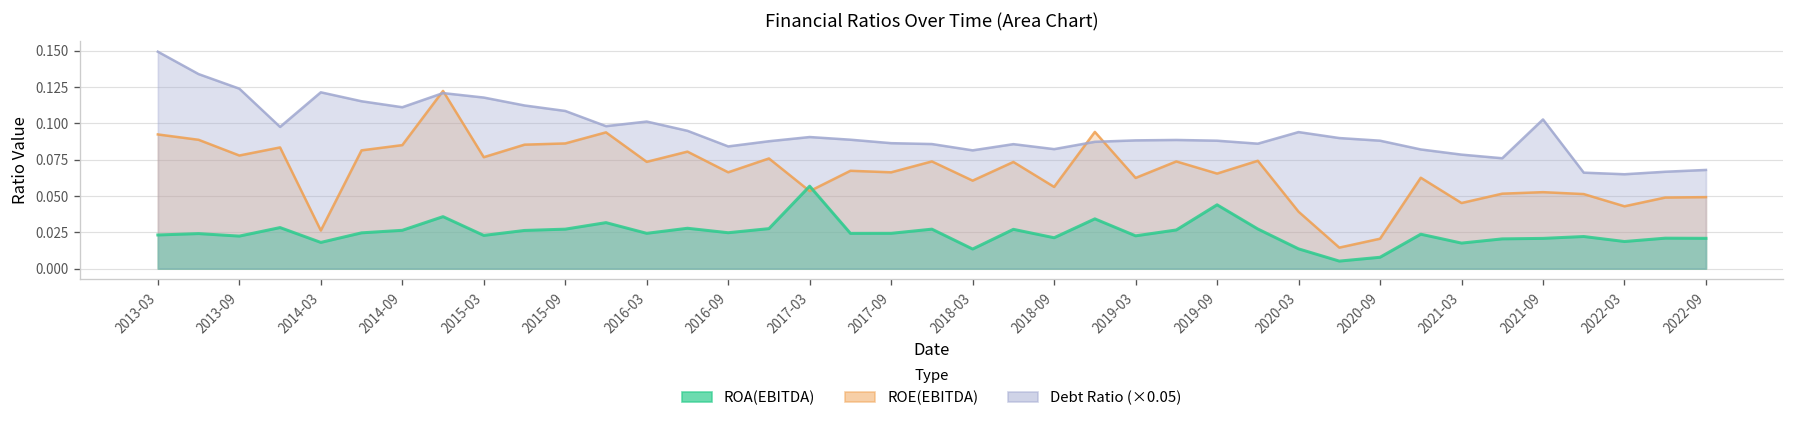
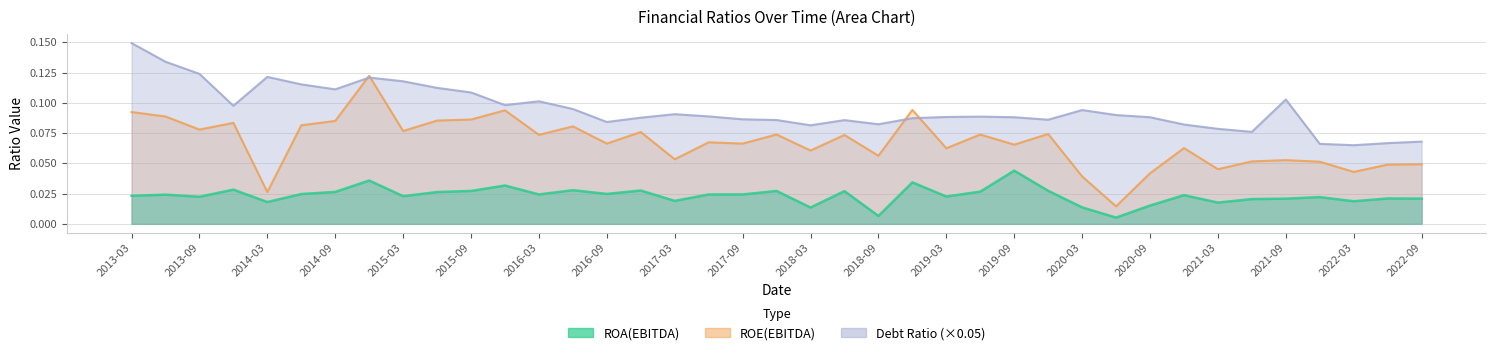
  {
    "ROE(EBITDA)": {
      "2013-03": 0.092,
      "2013-09": 0.078,
      "2014-03": 0.026,
      "2014-09": 0.085,
      "2015-03": 0.077,
      "2015-09": 0.086,
      "2016-03": 0.074,
      "2016-09": 0.066,
      "2017-03": 0.053,
      "2017-09": 0.066,
      "2018-03": 0.061,
      "2018-09": 0.056,
      "2019-03": 0.062,
      "2019-09": 0.065,
      "2020-03": 0.039,
-     "2020-09": 0.021,
+     "2020-09": 0.042,
      "2021-03": 0.045,
      "2021-09": 0.053,
      "2022-03": 0.043,
      "2022-09": 0.049
    },
    "ROA(EBITDA)": {
      "2013-03": 0.023,
      "2013-09": 0.022,
      "2014-03": 0.018,
      "2014-09": 0.026,
      "2015-03": 0.023,
      "2015-09": 0.027,
      "2016-03": 0.024,
      "2016-09": 0.025,
-     "2017-03": 0.057,
+     "2017-03": 0.019,
      "2017-09": 0.024,
      "2018-03": 0.013,
-     "2018-09": 0.021,
+     "2018-09": 0.007,
      "2019-03": 0.023,
      "2019-09": 0.044,
      "2020-03": 0.014,
-     "2020-09": 0.008,
+     "2020-09": 0.015,
      "2021-03": 0.018,
      "2021-09": 0.021,
      "2022-03": 0.019,
      "2022-09": 0.021
    },
    "Debt Ratio (×0.05)": {
      "2013-03": 0.149,
      "2013-09": 0.124,
      "2014-03": 0.121,
      "2014-09": 0.111,
      "2015-03": 0.118,
      "2015-09": 0.109,
      "2016-03": 0.101,
      "2016-09": 0.084,
      "2017-03": 0.091,
      "2017-09": 0.086,
      "2018-03": 0.081,
      "2018-09": 0.082,
      "2019-03": 0.088,
      "2019-09": 0.088,
      "2020-03": 0.094,
      "2020-09": 0.088,
      "2021-03": 0.079,
      "2021-09": 0.103,
      "2022-03": 0.065,
      "2022-09": 0.068
    }
  }
